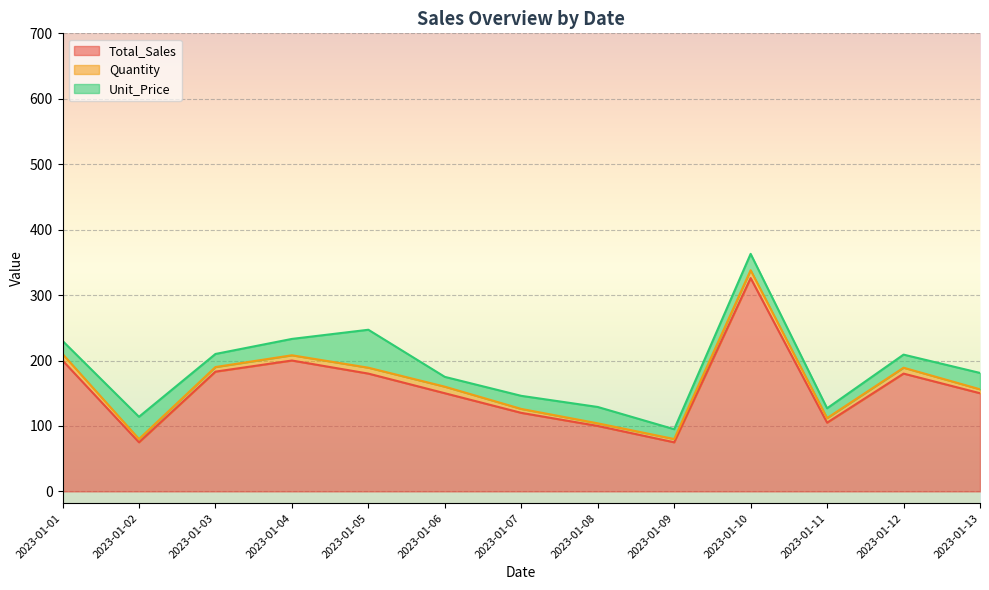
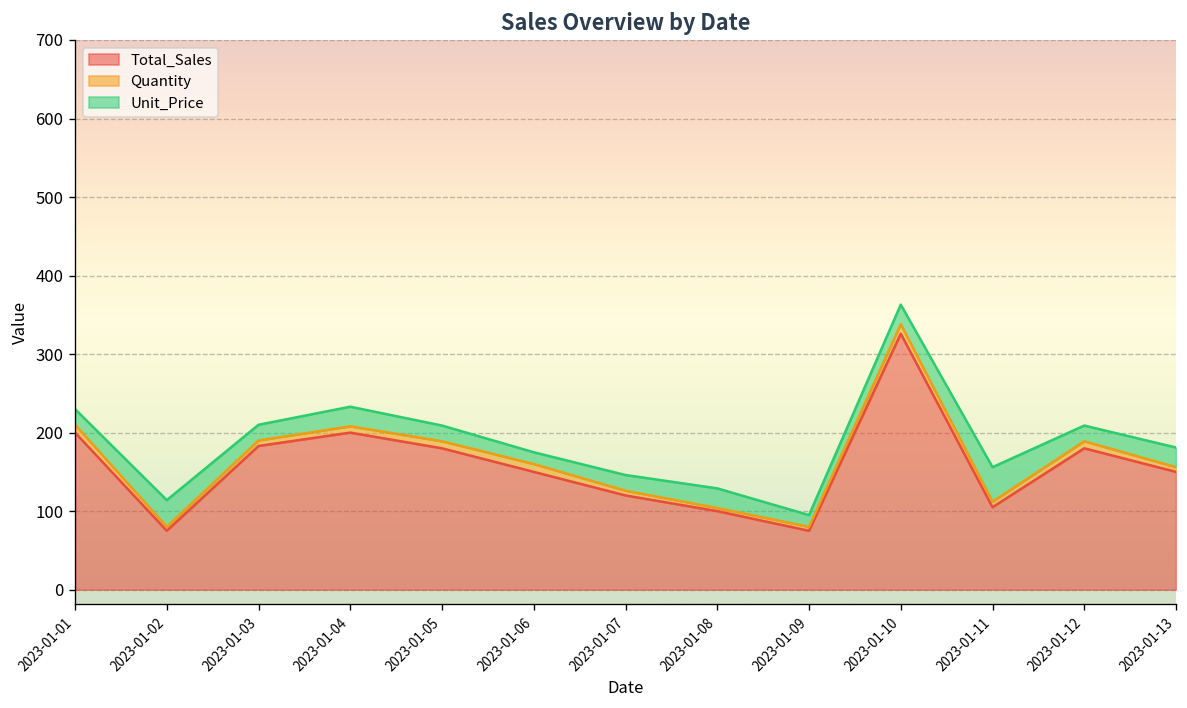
  {
    "Total_Sales": {
      "2023-01-01": 200,
      "2023-01-02": 80,
      "2023-01-03": 180,
      "2023-01-04": 200,
      "2023-01-05": 180,
      "2023-01-06": 150,
      "2023-01-07": 120,
      "2023-01-08": 100,
      "2023-01-09": 80,
      "2023-01-10": 330,
      "2023-01-11": 110,
      "2023-01-12": 180,
      "2023-01-13": 150
    },
    "Quantity": {
      "2023-01-01": 10,
      "2023-01-02": 10,
      "2023-01-03": 10,
      "2023-01-04": 10,
      "2023-01-05": 10,
      "2023-01-06": 10,
      "2023-01-07": 10,
      "2023-01-08": 0,
      "2023-01-09": 10,
      "2023-01-10": 10,
      "2023-01-11": 10,
      "2023-01-12": 10,
      "2023-01-13": 10
    },
    "Unit_Price": {
      "2023-01-01": 20,
      "2023-01-02": 30,
      "2023-01-03": 20,
      "2023-01-04": 30,
-     "2023-01-05": 60,
+     "2023-01-05": 20,
      "2023-01-06": 20,
      "2023-01-07": 20,
      "2023-01-08": 30,
      "2023-01-09": 20,
      "2023-01-10": 30,
-     "2023-01-11": 20,
+     "2023-01-11": 40,
      "2023-01-12": 20,
      "2023-01-13": 30
    }
  }
